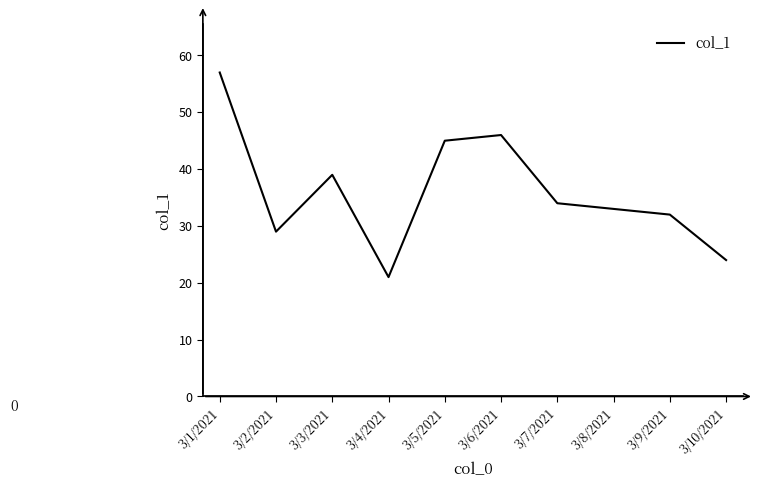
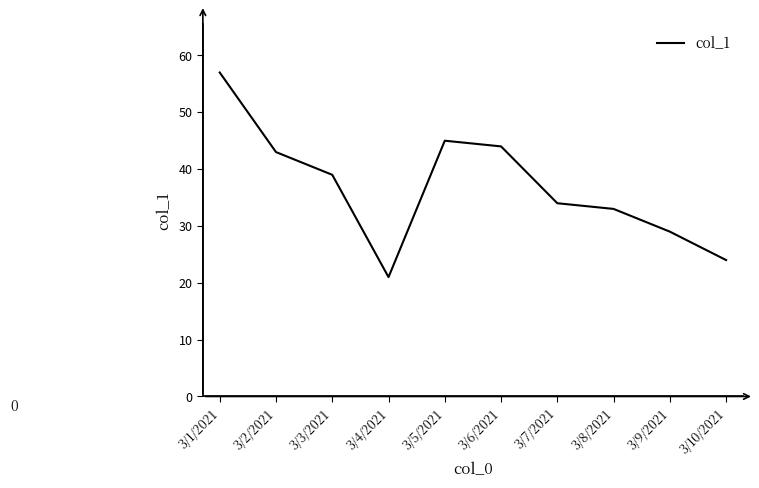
  {
    "3/1/2021": 57,
-   "3/2/2021": 29,
+   "3/2/2021": 43,
    "3/3/2021": 39,
    "3/4/2021": 21,
    "3/5/2021": 45,
-   "3/6/2021": 46,
+   "3/6/2021": 44,
    "3/7/2021": 34,
    "3/8/2021": 33,
-   "3/9/2021": 32,
+   "3/9/2021": 29,
    "3/10/2021": 24
  }
